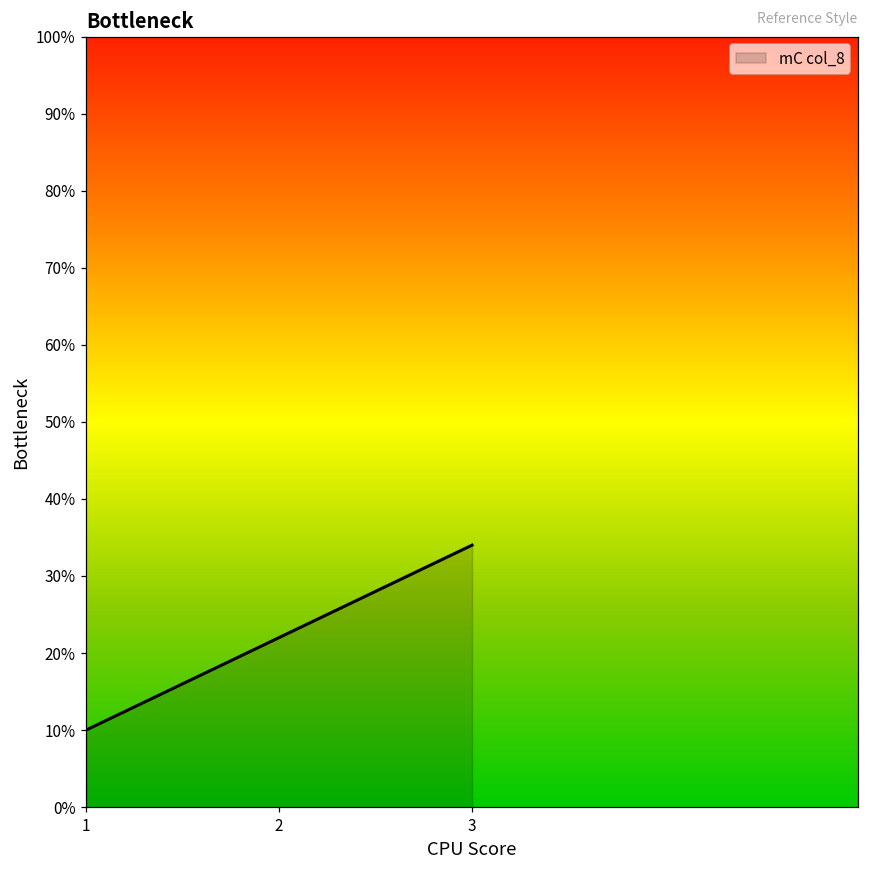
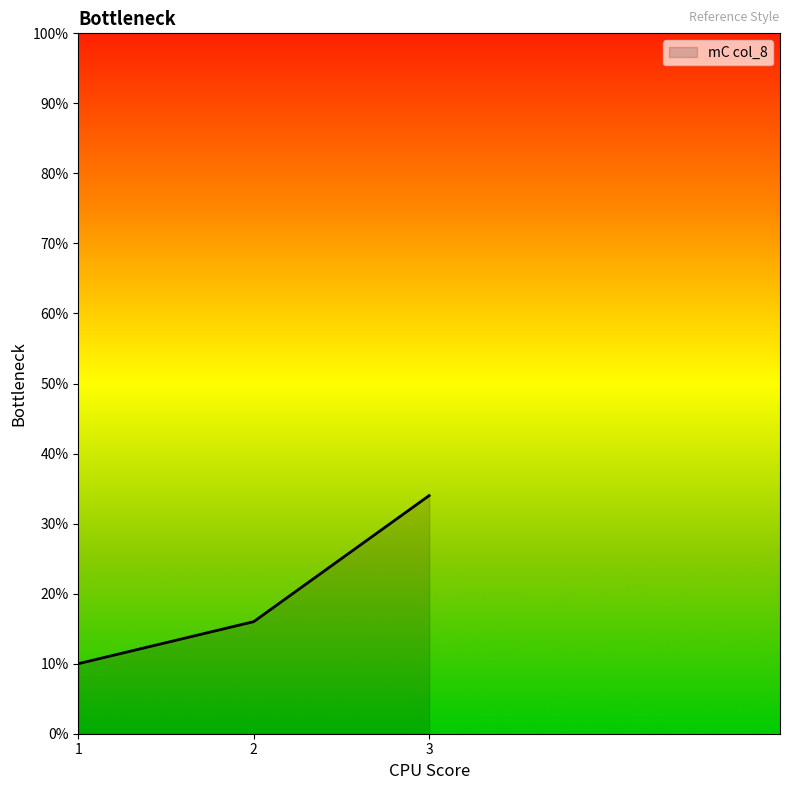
  {
    "1": "10%",
-   "2": "22%",
+   "2": "16%",
    "3": "34%"
  }
